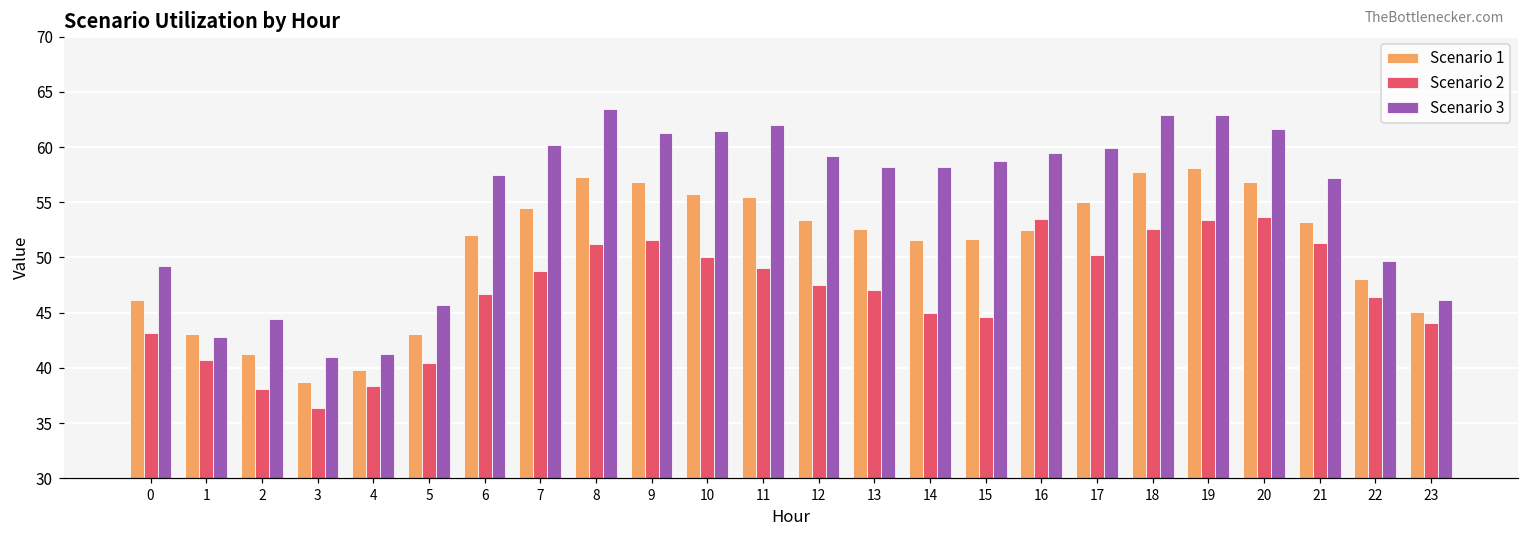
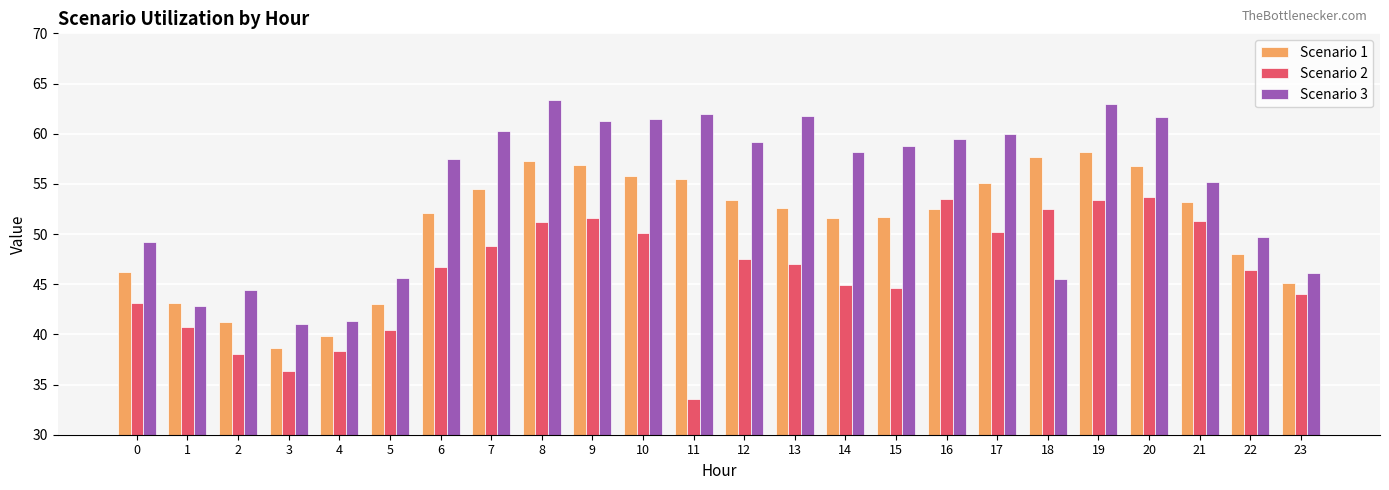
  {
    "Scenario 1": {
      "0": 46.2,
      "1": 43.1,
      "2": 41.3,
      "3": 38.7,
      "4": 39.8,
      "5": 43.0,
      "6": 52.1,
      "7": 54.5,
      "8": 57.3,
      "9": 56.9,
      "10": 55.8,
      "11": 55.5,
      "12": 53.4,
      "13": 52.6,
      "14": 51.6,
      "15": 51.7,
      "16": 52.5,
      "17": 55.1,
      "18": 57.7,
      "19": 58.1,
      "20": 56.8,
      "21": 53.2,
      "22": 48.0,
      "23": 45.1
    },
    "Scenario 2": {
      "0": 43.1,
      "1": 40.7,
      "2": 38.1,
      "3": 36.4,
      "4": 38.4,
      "5": 40.4,
      "6": 46.7,
      "7": 48.8,
      "8": 51.2,
      "9": 51.6,
      "10": 50.1,
-     "11": 49.0,
+     "11": 33.6,
      "12": 47.5,
      "13": 47.0,
      "14": 44.9,
      "15": 44.6,
      "16": 53.5,
      "17": 50.2,
      "18": 52.5,
      "19": 53.4,
      "20": 53.7,
      "21": 51.3,
      "22": 46.4,
      "23": 44.1
    },
    "Scenario 3": {
      "0": 49.2,
      "1": 42.8,
      "2": 44.4,
      "3": 41.0,
      "4": 41.3,
      "5": 45.6,
      "6": 57.5,
      "7": 60.2,
      "8": 63.4,
      "9": 61.3,
      "10": 61.5,
      "11": 62.0,
      "12": 59.2,
-     "13": 58.2,
+     "13": 61.8,
      "14": 58.2,
      "15": 58.8,
      "16": 59.4,
      "17": 60.0,
-     "18": 62.9,
+     "18": 45.6,
      "19": 62.9,
      "20": 61.6,
-     "21": 57.2,
+     "21": 55.2,
      "22": 49.7,
      "23": 46.1
    }
  }
